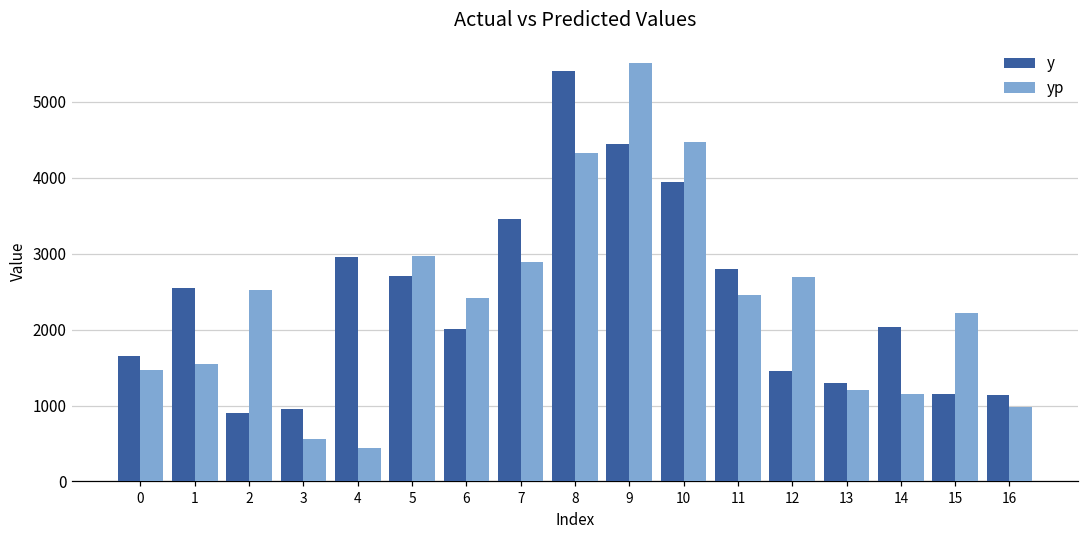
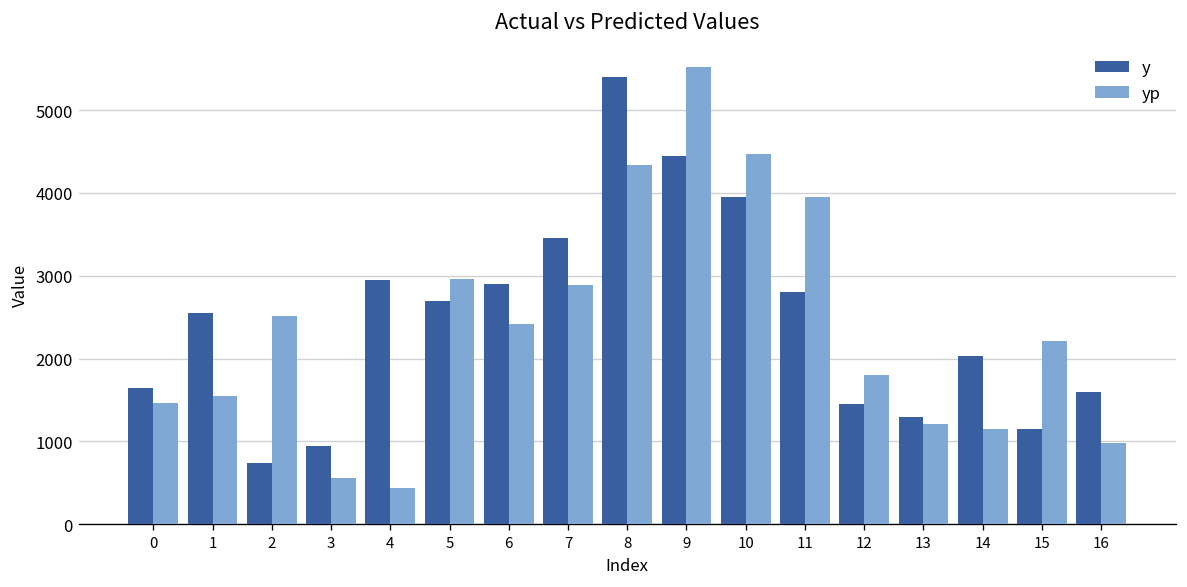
  {
    "y": {
      "0": 1700,
      "1": 2600,
-     "2": 900,
+     "2": 700,
      "3": 1000,
      "4": 3000,
      "5": 2700,
-     "6": 2000,
+     "6": 2900,
      "7": 3500,
      "8": 5400,
      "9": 4500,
      "10": 4000,
      "11": 2800,
      "12": 1500,
      "13": 1300,
      "14": 2000,
      "15": 1200,
-     "16": 1100
+     "16": 1600
    },
    "yp": {
      "0": 1500,
      "1": 1500,
      "2": 2500,
      "3": 600,
      "4": 400,
      "5": 3000,
      "6": 2400,
      "7": 2900,
      "8": 4300,
      "9": 5500,
      "10": 4500,
-     "11": 2500,
-     "12": 2700,
+     "11": 3900,
+     "12": 1800,
      "13": 1200,
      "14": 1200,
      "15": 2200,
      "16": 1000
    }
  }
